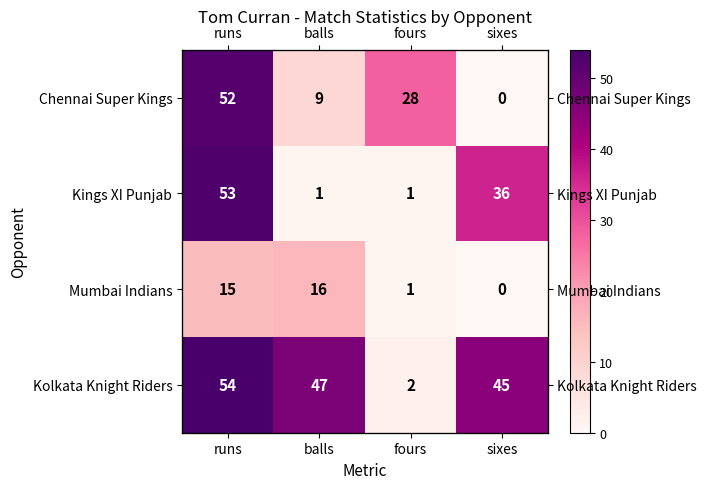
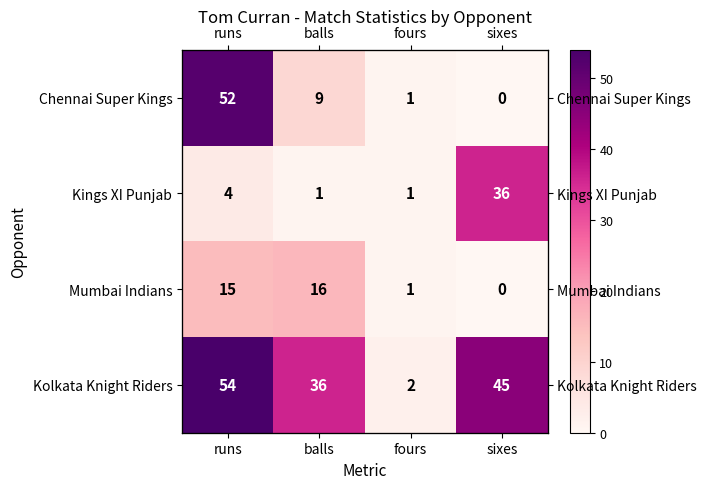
  {
    "Chennai Super Kings": {
      "runs": 52,
      "balls": 9,
-     "fours": 28,
+     "fours": 1,
      "sixes": 0
    },
    "Kings XI Punjab": {
-     "runs": 53,
+     "runs": 4,
      "balls": 1,
      "fours": 1,
      "sixes": 36
    },
    "Mumbai Indians": {
      "runs": 15,
      "balls": 16,
      "fours": 1,
      "sixes": 0
    },
    "Kolkata Knight Riders": {
      "runs": 54,
-     "balls": 47,
+     "balls": 36,
      "fours": 2,
      "sixes": 45
    }
  }
